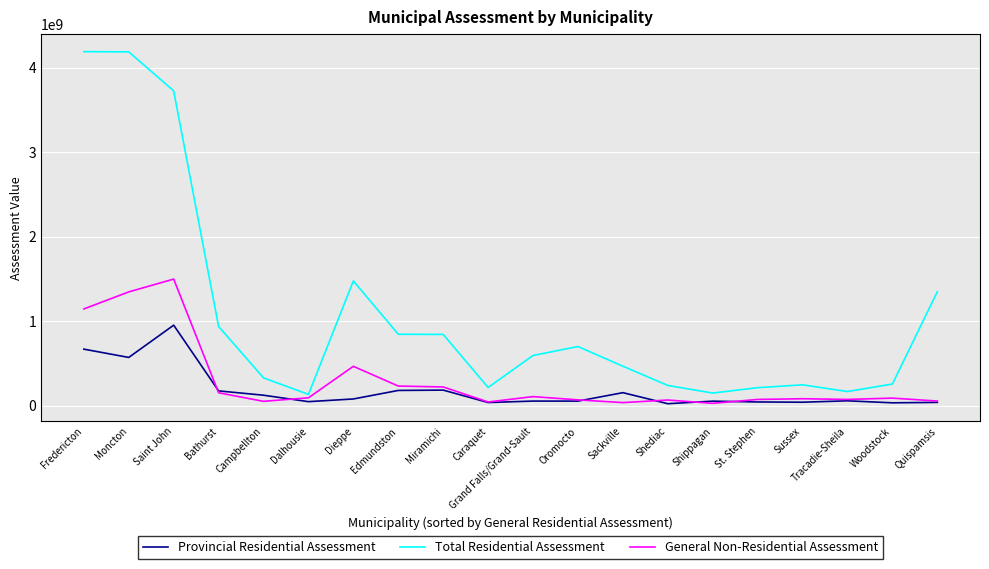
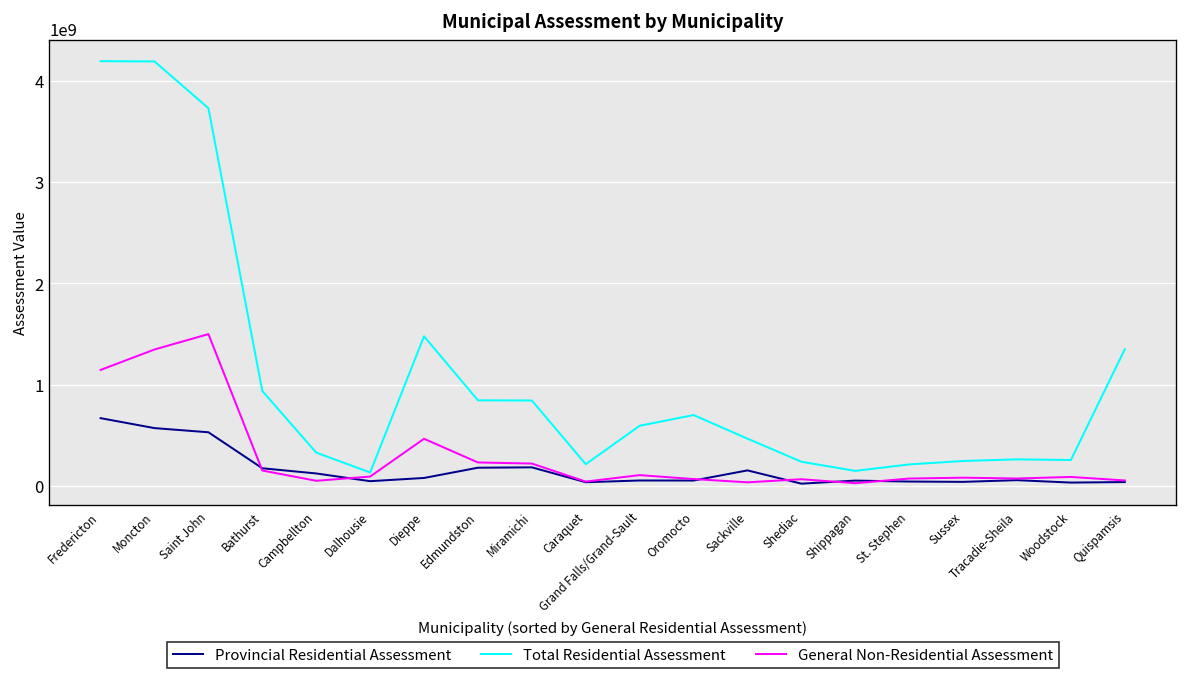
  {
    "Provincial Residential Assessment": {
      "Fredericton": 700000000,
      "Moncton": 600000000,
-     "Saint John": 1000000000,
+     "Saint John": 500000000,
      "Campbellton": 100000000,
      "Dalhousie": 0,
      "Dieppe": 100000000,
      "Edmundston": 200000000,
      "Miramichi": 200000000,
      "Grand Falls/Grand-Sault": 100000000,
      "Sackville": 200000000,
      "Shediac": 0,
      "Sussex": 0,
      "Woodstock": 0
    },
    "Total Residential Assessment": {
      "Fredericton": 4200000000,
      "Moncton": 4200000000,
      "Saint John": 3700000000,
      "Bathurst": 900000000,
      "Campbellton": 300000000,
      "Dalhousie": 100000000,
      "Dieppe": 1500000000,
      "Edmundston": 800000000,
      "Miramichi": 800000000,
      "Caraquet": 200000000,
      "Grand Falls/Grand-Sault": 600000000,
      "Oromocto": 700000000,
      "Sackville": 500000000,
      "Shediac": 200000000,
      "Shippagan": 100000000,
      "St. Stephen": 200000000,
      "Sussex": 200000000,
-     "Tracadie-Sheila": 200000000,
+     "Tracadie-Sheila": 300000000,
      "Woodstock": 300000000,
      "Quispamsis": 1300000000
    },
    "General Non-Residential Assessment": {
      "Fredericton": 1100000000,
      "Moncton": 1300000000,
      "Saint John": 1500000000,
      "Campbellton": 100000000,
      "Dalhousie": 100000000,
      "Dieppe": 500000000,
      "Edmundston": 200000000,
      "Miramichi": 200000000,
      "Grand Falls/Grand-Sault": 100000000,
      "Sackville": 0,
      "Shediac": 100000000,
      "Sussex": 100000000,
      "Woodstock": 100000000
    }
  }
